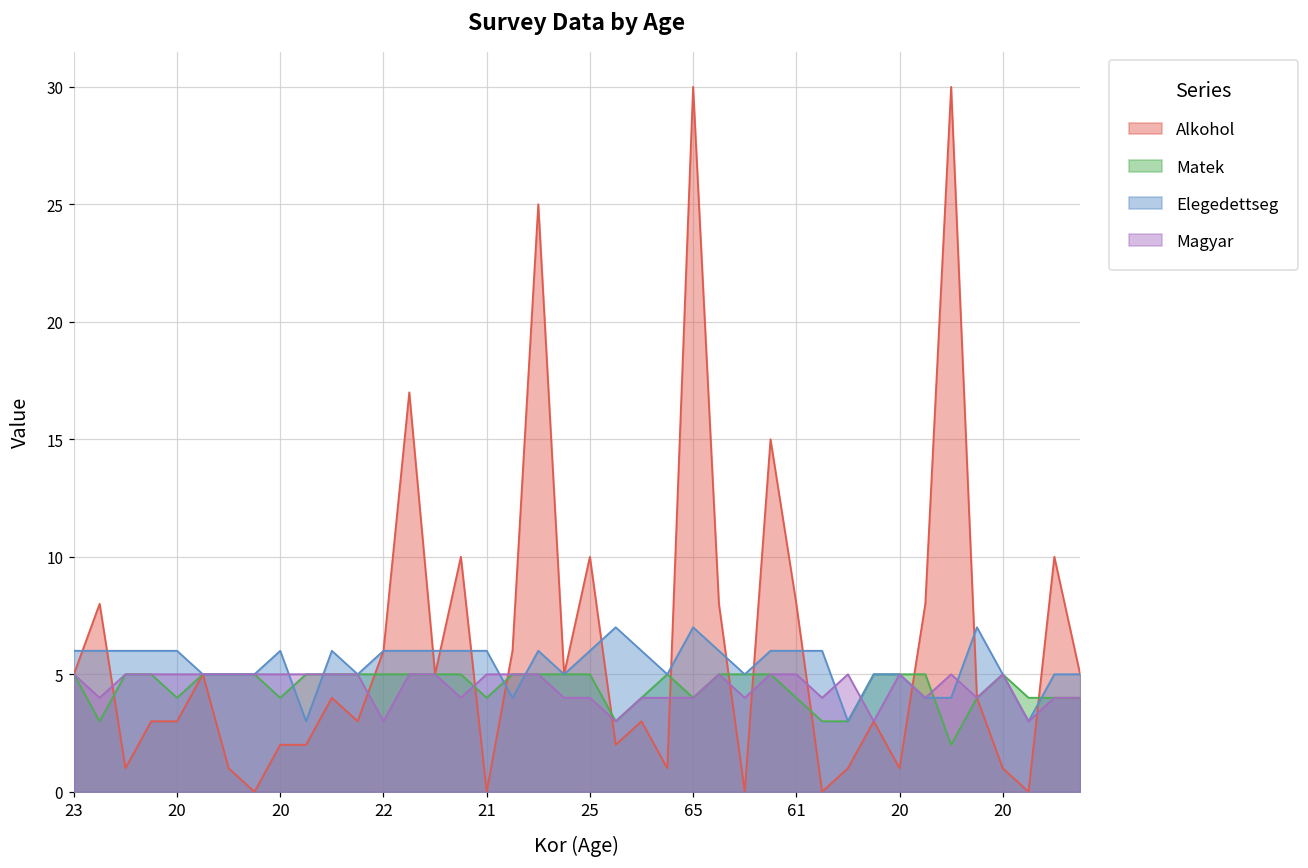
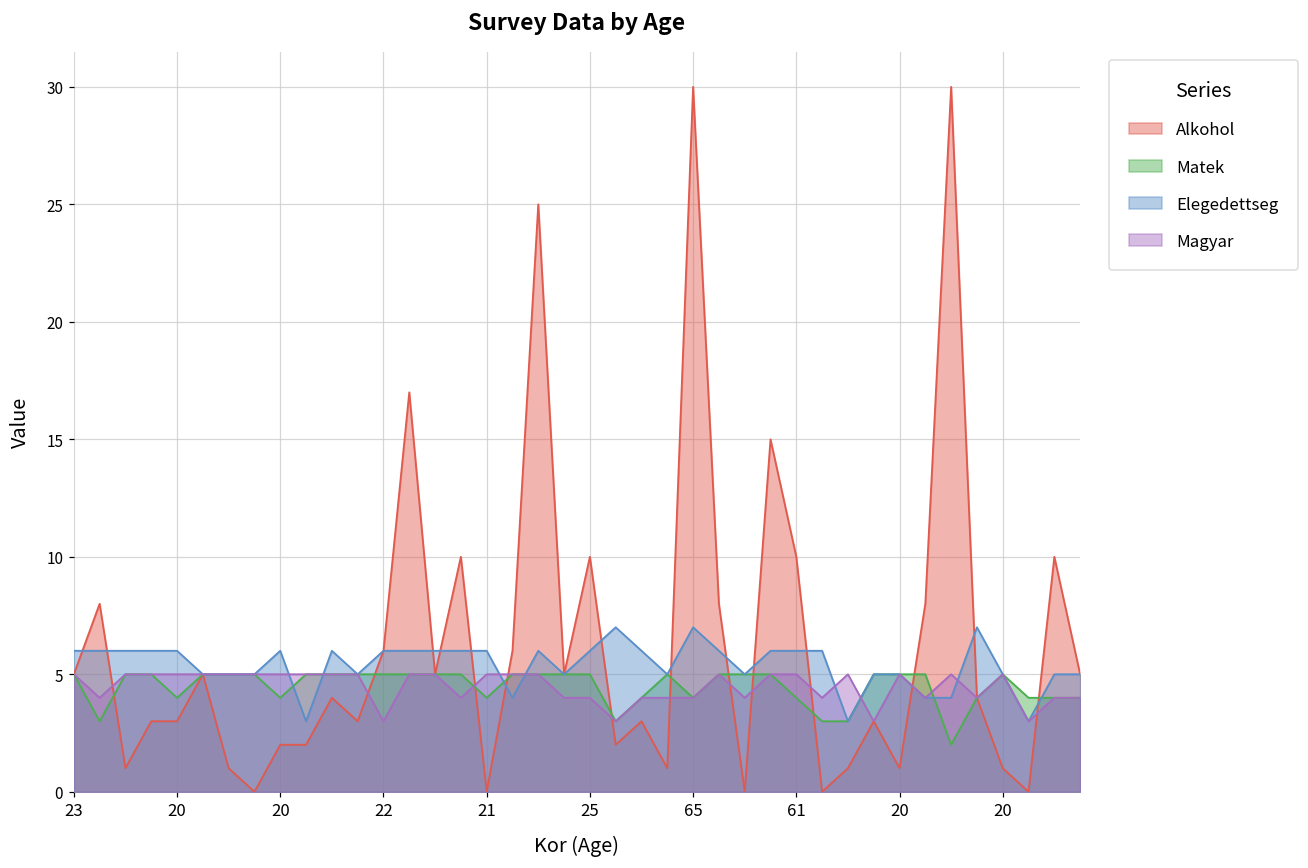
  {
    "Alkohol": {
      "65": 30,
-     "61": 8
+     "61": 10
    },
    "Matek": {
      "61": 4
    }
  }
